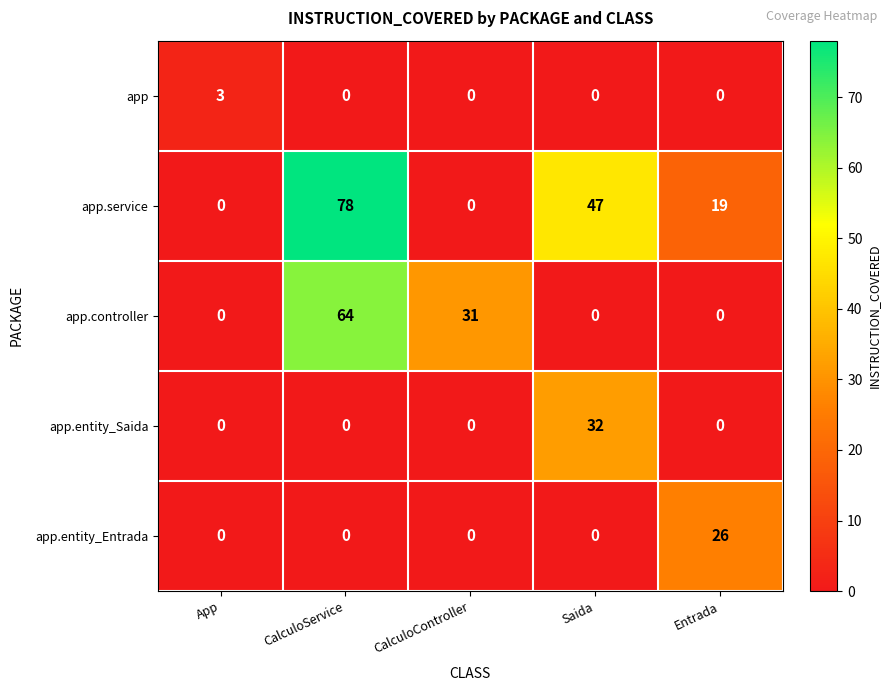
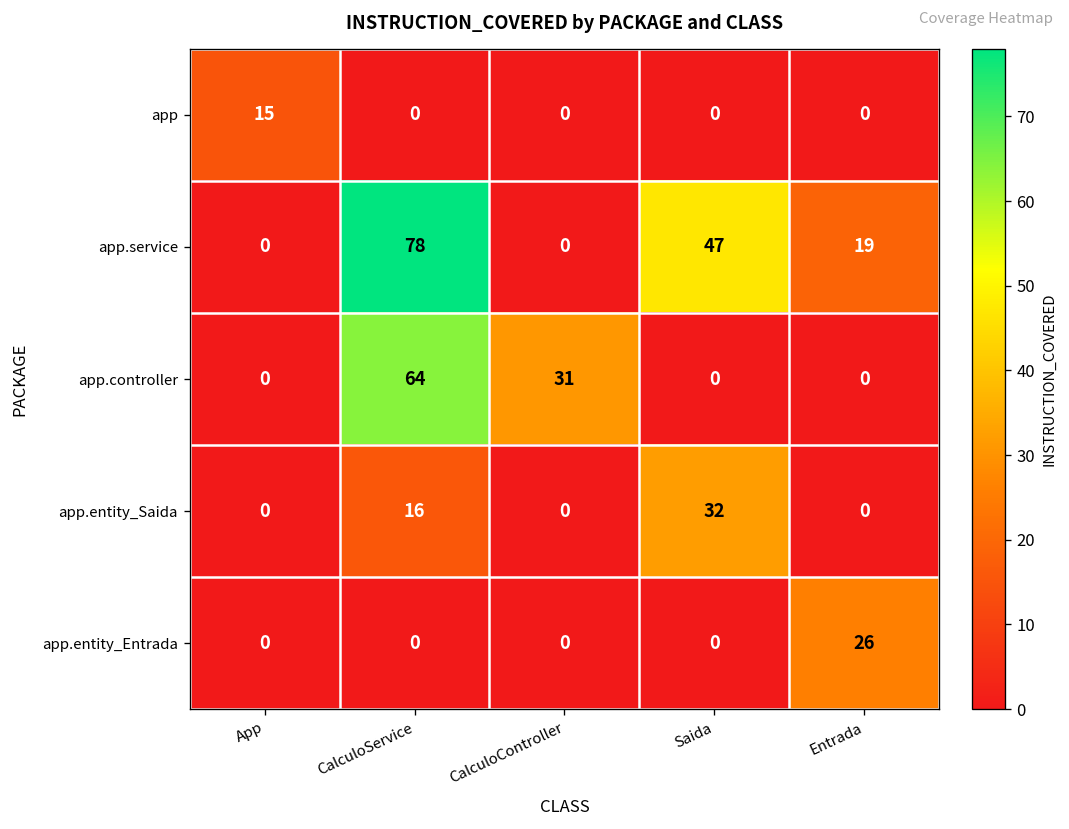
  {
    "app": {
-     "App": 3,
+     "App": 15,
      "CalculoService": 0,
      "CalculoController": 0,
      "Saida": 0,
      "Entrada": 0
    },
    "app.service": {
      "App": 0,
      "CalculoService": 78,
      "CalculoController": 0,
      "Saida": 47,
      "Entrada": 19
    },
    "app.controller": {
      "App": 0,
      "CalculoService": 64,
      "CalculoController": 31,
      "Saida": 0,
      "Entrada": 0
    },
    "app.entity_Saida": {
      "App": 0,
-     "CalculoService": 0,
+     "CalculoService": 16,
      "CalculoController": 0,
      "Saida": 32,
      "Entrada": 0
    },
    "app.entity_Entrada": {
      "App": 0,
      "CalculoService": 0,
      "CalculoController": 0,
      "Saida": 0,
      "Entrada": 26
    }
  }
